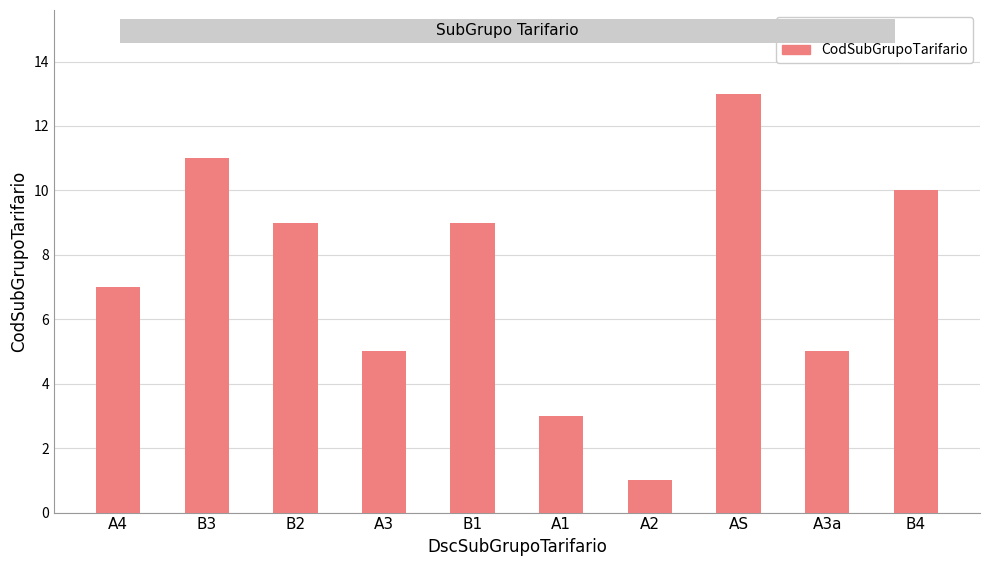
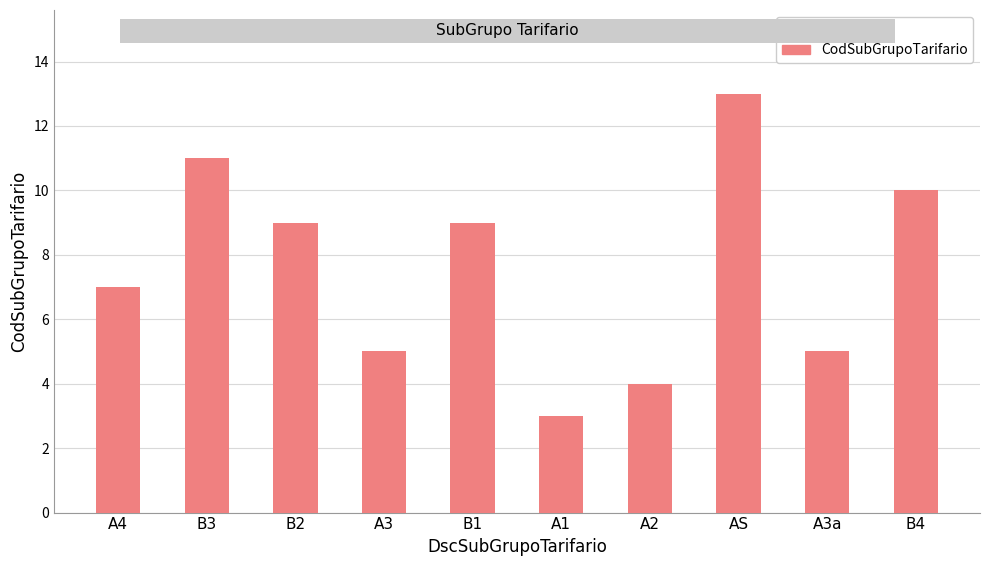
  {
    "A4": 7,
    "B3": 11,
    "B2": 9,
    "A3": 5,
    "B1": 9,
    "A1": 3,
-   "A2": 1,
+   "A2": 4,
    "AS": 13,
    "A3a": 5,
    "B4": 10
  }
